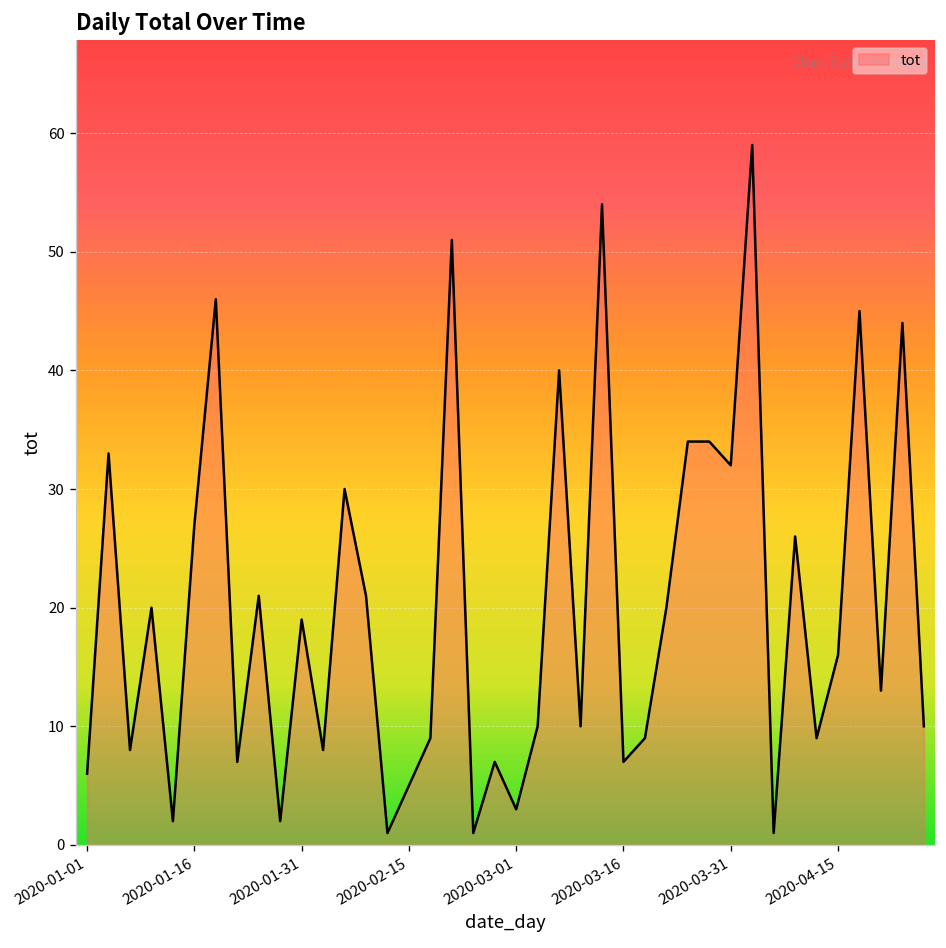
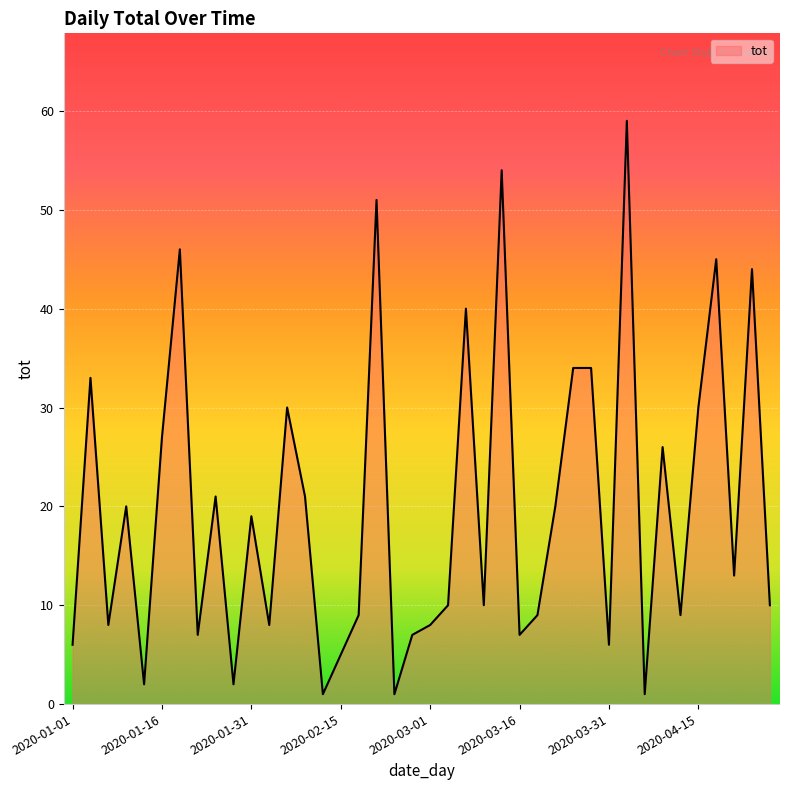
  {
    "2020-01-01": 6,
    "2020-01-16": 27,
    "2020-01-31": 19,
    "2020-02-15": 5,
-   "2020-03-01": 3,
+   "2020-03-01": 8,
    "2020-03-16": 7,
-   "2020-03-31": 32,
-   "2020-04-15": 16
+   "2020-03-31": 6,
+   "2020-04-15": 30
  }
